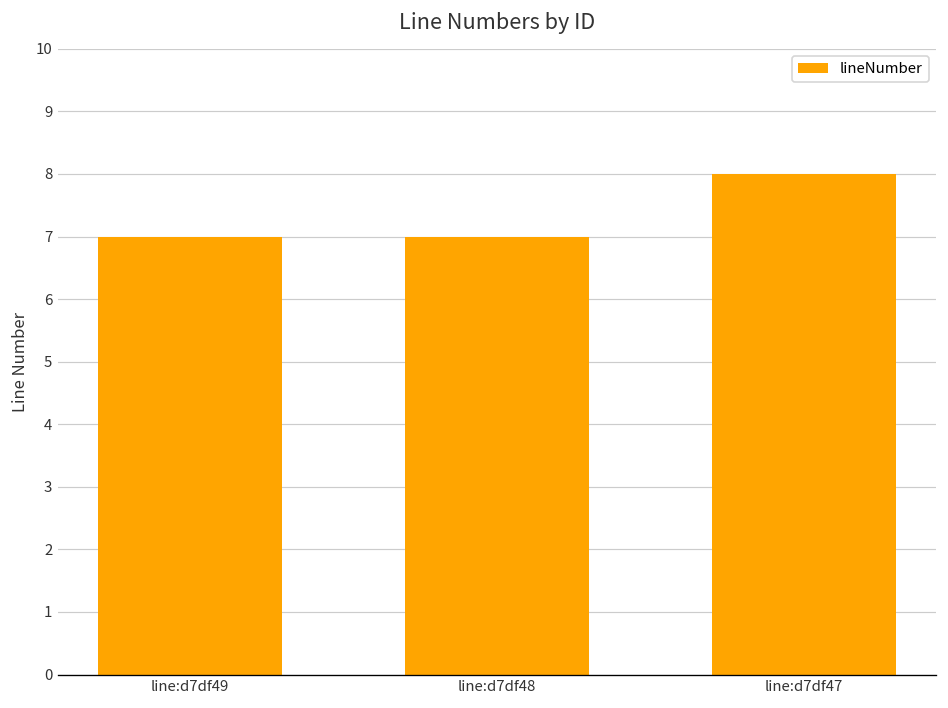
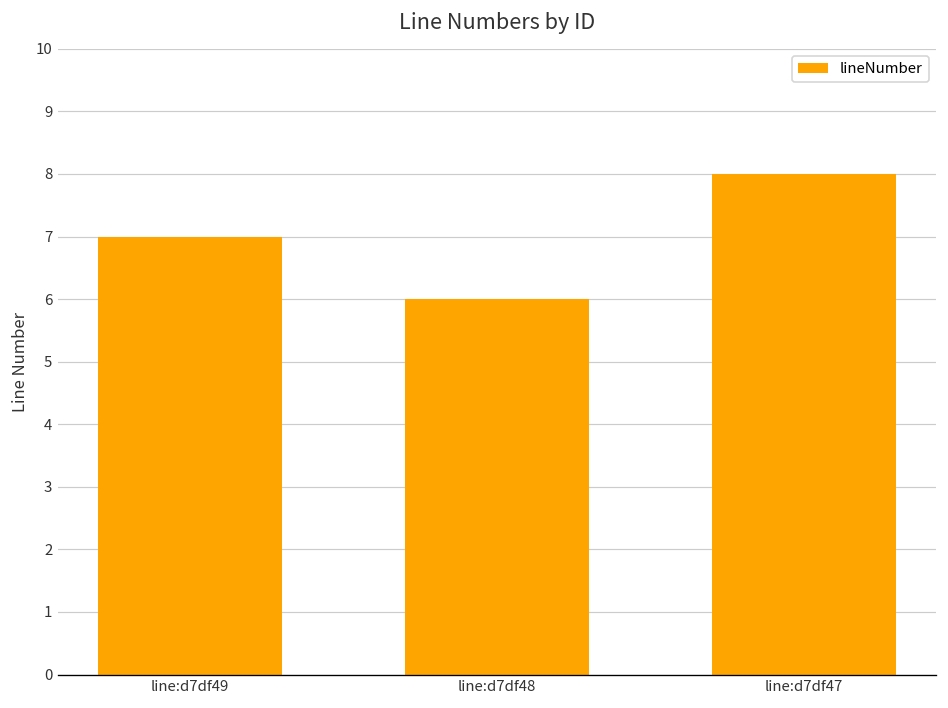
  {
    "line:d7df49": 7,
-   "line:d7df48": 7,
+   "line:d7df48": 6,
    "line:d7df47": 8
  }
